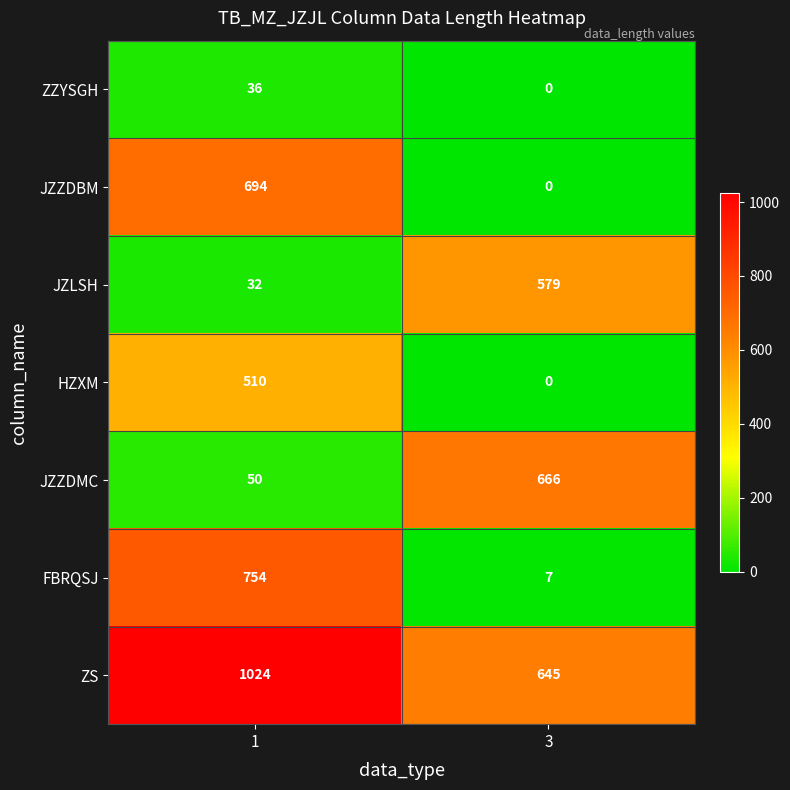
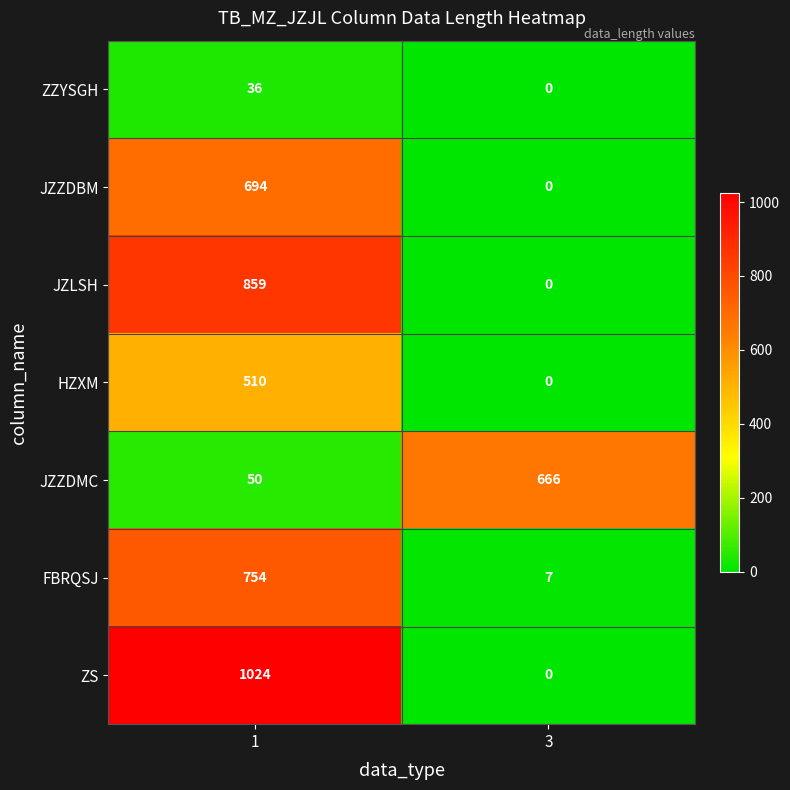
  {
    "ZZYSGH": {
      "1": 36,
      "3": 0
    },
    "JZZDBM": {
      "1": 694,
      "3": 0
    },
    "JZLSH": {
-     "1": 32,
-     "3": 579
+     "1": 859,
+     "3": 0
    },
    "HZXM": {
      "1": 510,
      "3": 0
    },
    "JZZDMC": {
      "1": 50,
      "3": 666
    },
    "FBRQSJ": {
      "1": 754,
      "3": 7
    },
    "ZS": {
      "1": 1024,
-     "3": 645
+     "3": 0
    }
  }
